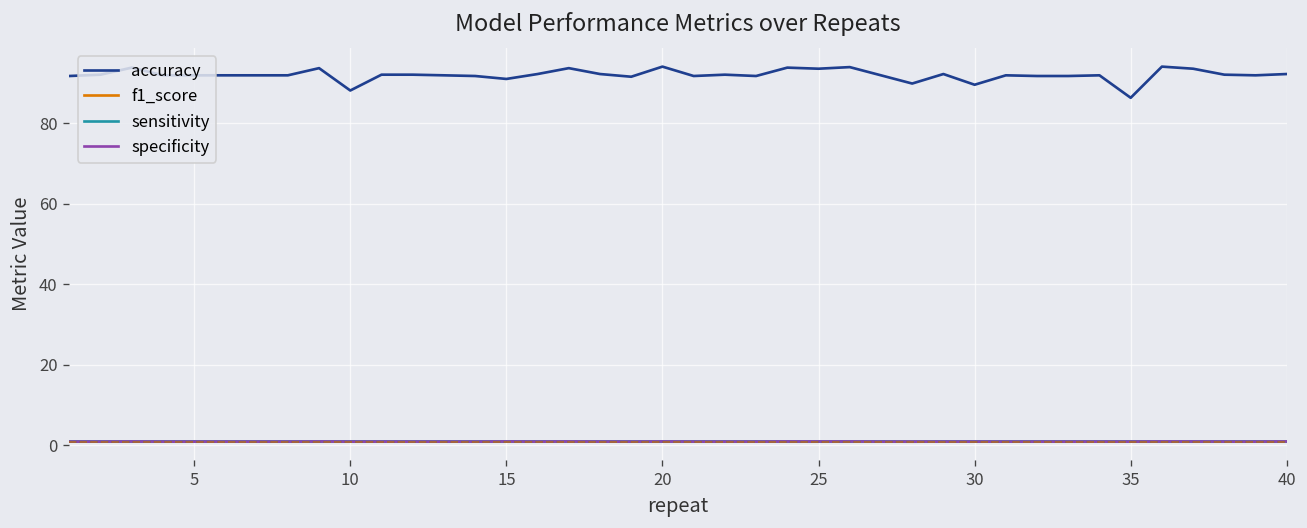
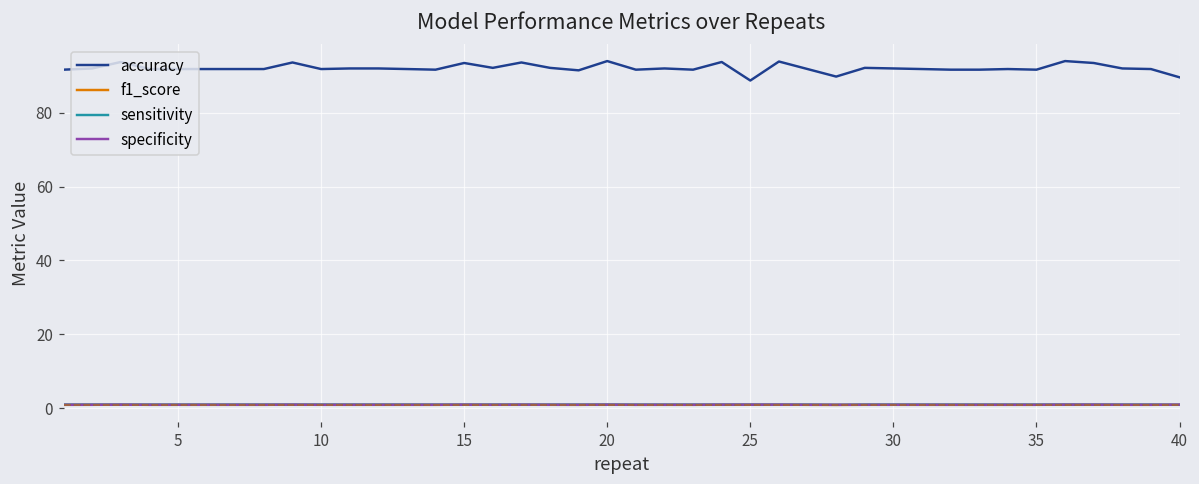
  {
    "accuracy": {
-     "10": 88,
-     "15": 91,
+     "10": 92,
+     "15": 93,
      "20": 94,
-     "25": 93,
-     "30": 90,
-     "35": 86,
-     "40": 92
+     "25": 89,
+     "30": 92,
+     "35": 92,
+     "40": 90
    },
    "specificity": {
      "5": 1,
      "10": 1,
      "15": 1,
      "20": 1,
      "25": 1,
      "30": 1,
      "35": 1,
      "40": 1
    }
  }
